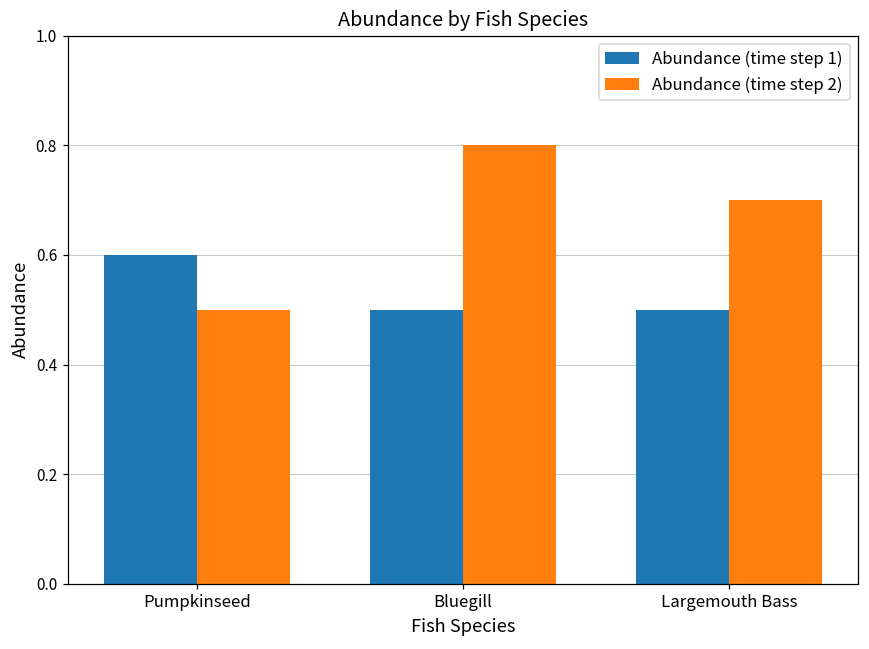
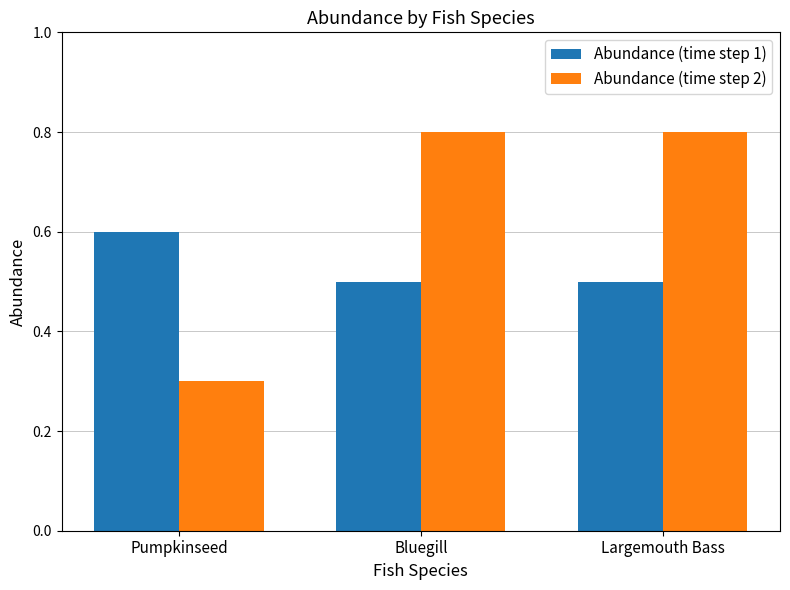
  {
    "Abundance (time step 1)": {
      "Pumpkinseed": 0.6,
      "Bluegill": 0.5,
      "Largemouth Bass": 0.5
    },
    "Abundance (time step 2)": {
-     "Pumpkinseed": 0.5,
+     "Pumpkinseed": 0.3,
      "Bluegill": 0.8,
-     "Largemouth Bass": 0.7
+     "Largemouth Bass": 0.8
    }
  }
